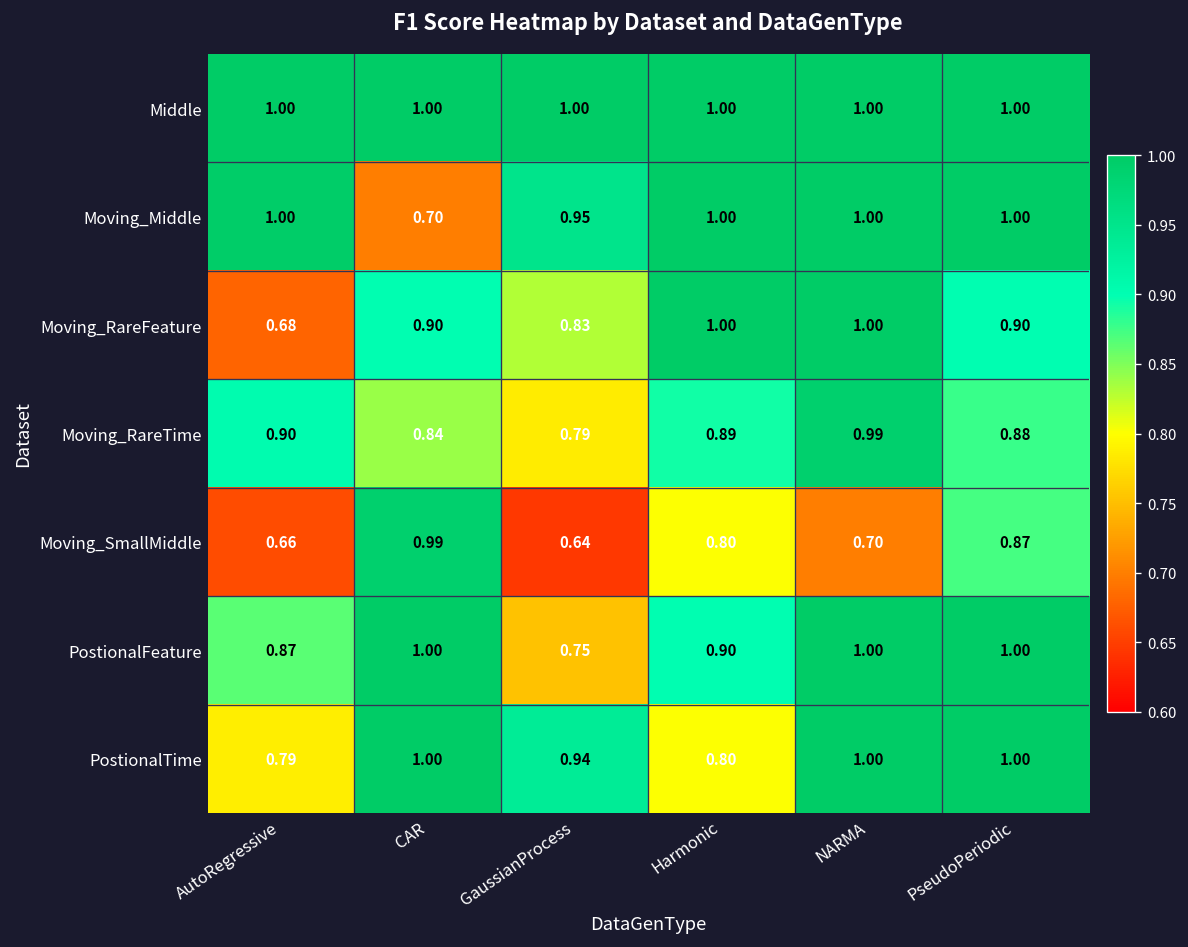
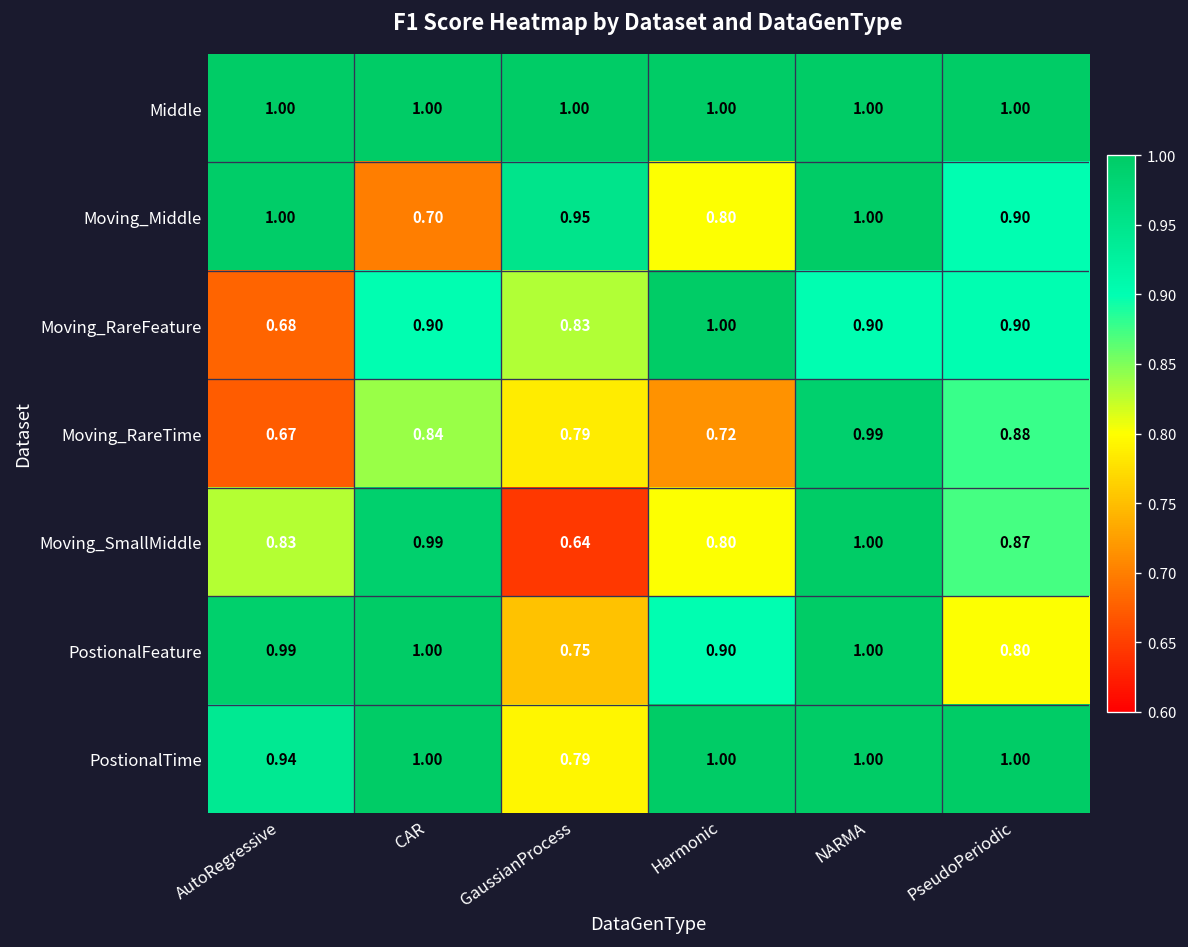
  {
    "Middle": {
      "AutoRegressive": 1.00,
      "CAR": 1.00,
      "GaussianProcess": 1.00,
      "Harmonic": 1.00,
      "NARMA": 1.00,
      "PseudoPeriodic": 1.00
    },
    "Moving_Middle": {
      "AutoRegressive": 1.00,
      "CAR": 0.70,
      "GaussianProcess": 0.95,
-     "Harmonic": 1.00,
+     "Harmonic": 0.80,
      "NARMA": 1.00,
-     "PseudoPeriodic": 1.00
+     "PseudoPeriodic": 0.90
    },
    "Moving_RareFeature": {
      "AutoRegressive": 0.68,
      "CAR": 0.90,
      "GaussianProcess": 0.83,
      "Harmonic": 1.00,
-     "NARMA": 1.00,
+     "NARMA": 0.90,
      "PseudoPeriodic": 0.90
    },
    "Moving_RareTime": {
-     "AutoRegressive": 0.90,
+     "AutoRegressive": 0.67,
      "CAR": 0.84,
      "GaussianProcess": 0.79,
-     "Harmonic": 0.89,
+     "Harmonic": 0.72,
      "NARMA": 0.99,
      "PseudoPeriodic": 0.88
    },
    "Moving_SmallMiddle": {
-     "AutoRegressive": 0.66,
+     "AutoRegressive": 0.83,
      "CAR": 0.99,
      "GaussianProcess": 0.64,
      "Harmonic": 0.80,
-     "NARMA": 0.70,
+     "NARMA": 1.00,
      "PseudoPeriodic": 0.87
    },
    "PostionalFeature": {
-     "AutoRegressive": 0.87,
+     "AutoRegressive": 0.99,
      "CAR": 1.00,
      "GaussianProcess": 0.75,
      "Harmonic": 0.90,
      "NARMA": 1.00,
-     "PseudoPeriodic": 1.00
+     "PseudoPeriodic": 0.80
    },
    "PostionalTime": {
-     "AutoRegressive": 0.79,
+     "AutoRegressive": 0.94,
      "CAR": 1.00,
-     "GaussianProcess": 0.94,
-     "Harmonic": 0.80,
+     "GaussianProcess": 0.79,
+     "Harmonic": 1.00,
      "NARMA": 1.00,
      "PseudoPeriodic": 1.00
    }
  }
